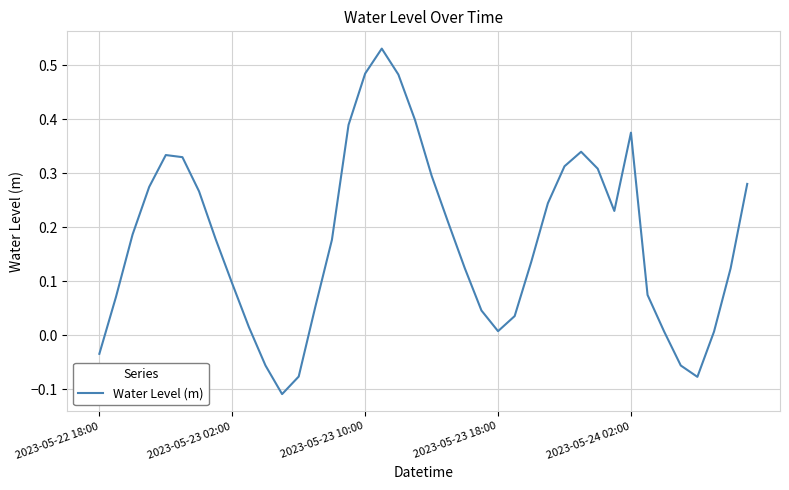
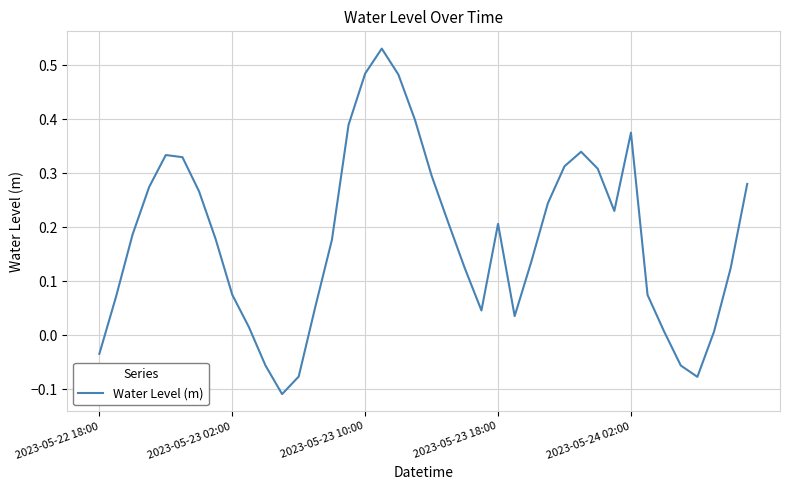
  {
    "2023-05-22 18:00": -0.03,
-   "2023-05-23 02:00": 0.10,
+   "2023-05-23 02:00": 0.08,
    "2023-05-23 10:00": 0.49,
-   "2023-05-23 18:00": 0.01,
+   "2023-05-23 18:00": 0.21,
    "2023-05-24 02:00": 0.38
  }
